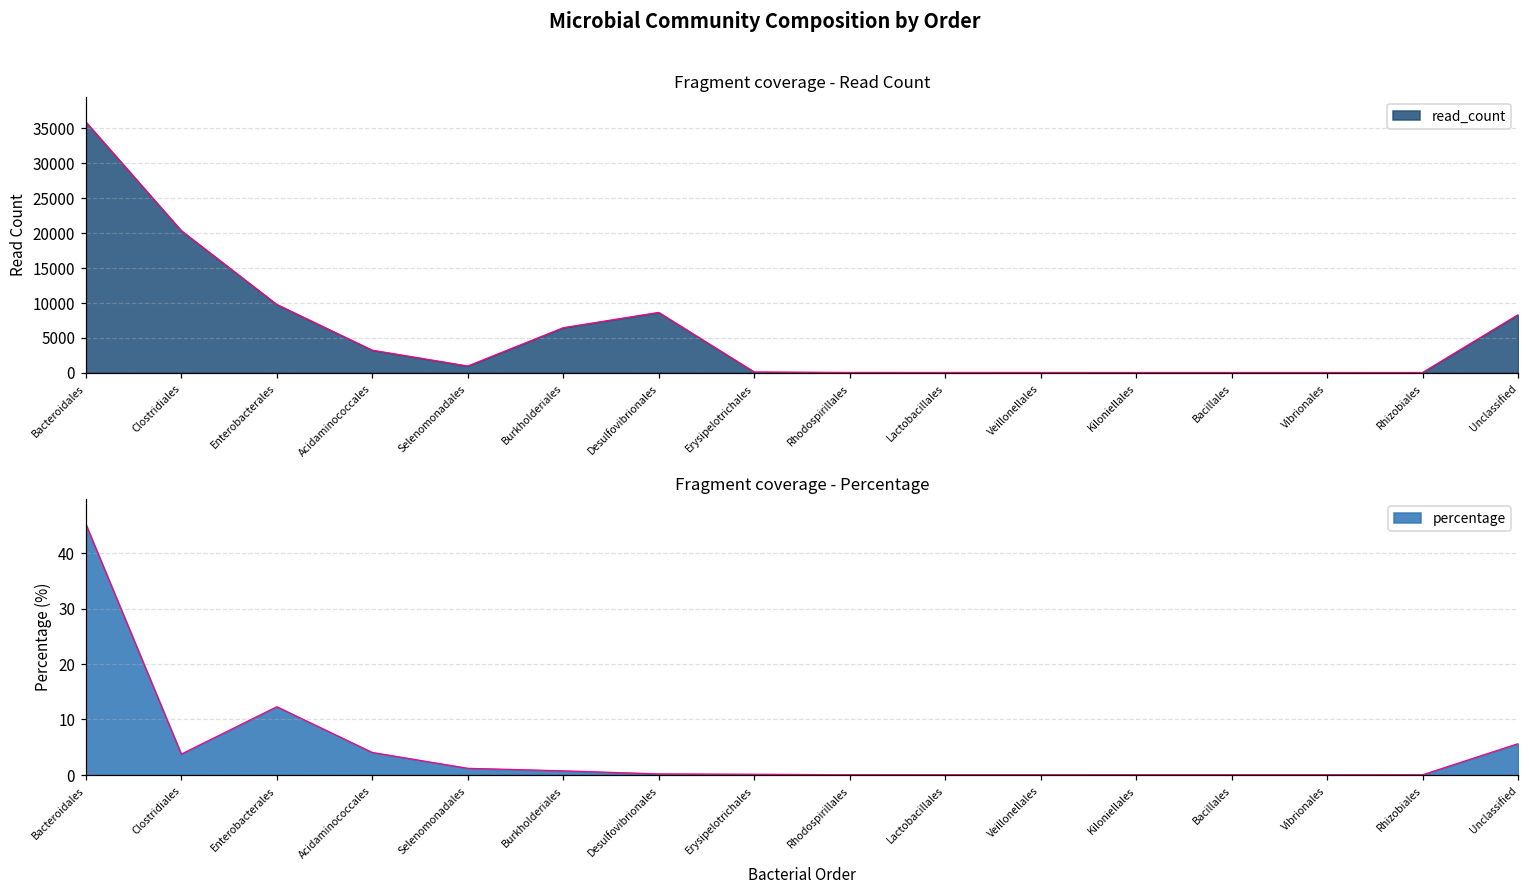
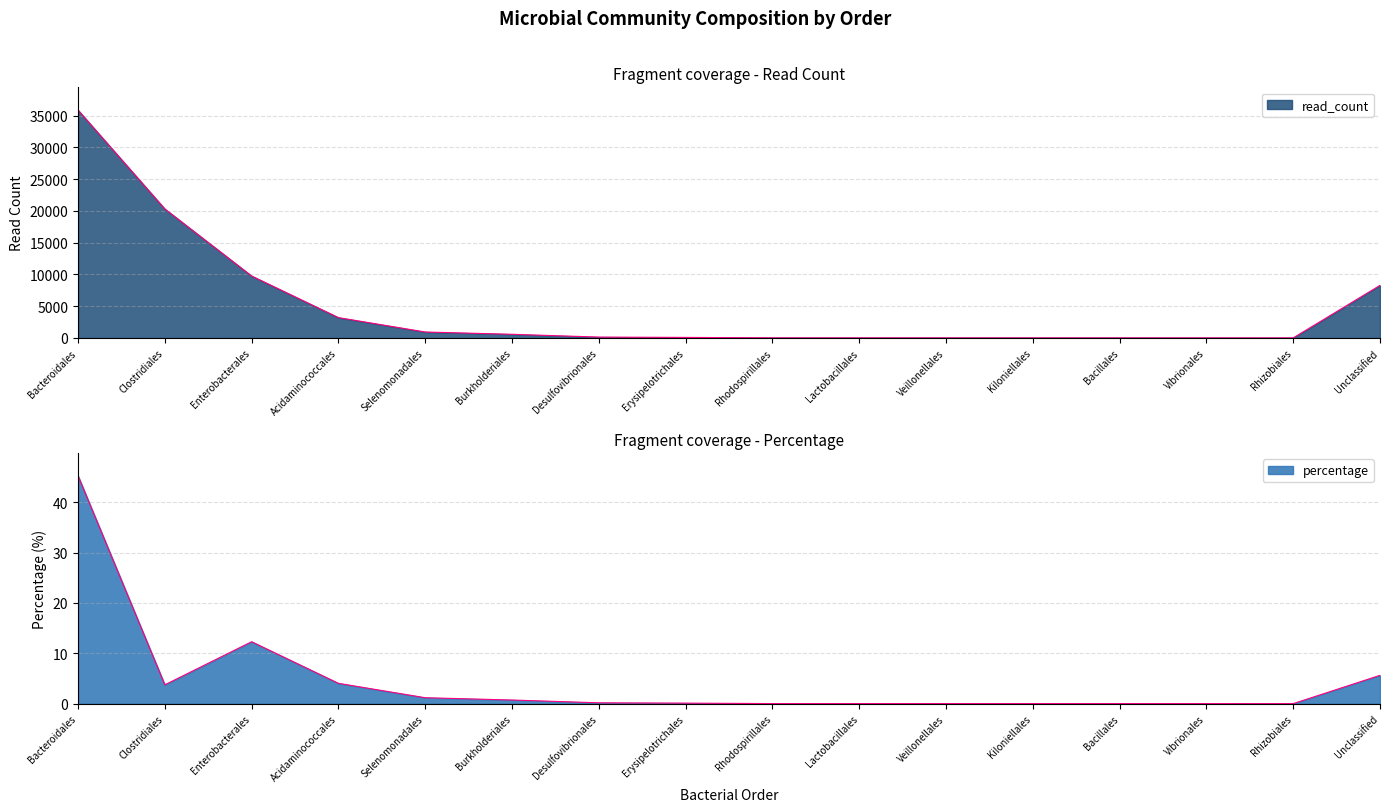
  {
    "Fragment coverage - Read Count": {
      "Bacteroidales": 36000,
      "Clostridiales": 20000,
      "Enterobacterales": 10000,
      "Acidaminococcales": 3000,
      "Selenomonadales": 1000,
-     "Burkholderiales": 6000,
-     "Desulfovibrionales": 9000,
+     "Burkholderiales": 1000,
+     "Desulfovibrionales": 0,
      "Erysipelotrichales": 0,
      "Rhodospirillales": 0,
      "Lactobacillales": 0,
      "Veillonellales": 0,
      "Kiloniellales": 0,
      "Bacillales": 0,
      "Vibrionales": 0,
      "Rhizobiales": 0,
      "Unclassified": 8000
    },
    "Fragment coverage - Percentage": {
      "Bacteroidales": 45,
      "Clostridiales": 4,
      "Enterobacterales": 12,
      "Acidaminococcales": 4,
      "Selenomonadales": 1,
      "Burkholderiales": 1,
      "Desulfovibrionales": 0,
      "Erysipelotrichales": 0,
      "Rhodospirillales": 0,
      "Lactobacillales": 0,
      "Veillonellales": 0,
      "Kiloniellales": 0,
      "Bacillales": 0,
      "Vibrionales": 0,
      "Rhizobiales": 0,
      "Unclassified": 6
    }
  }
